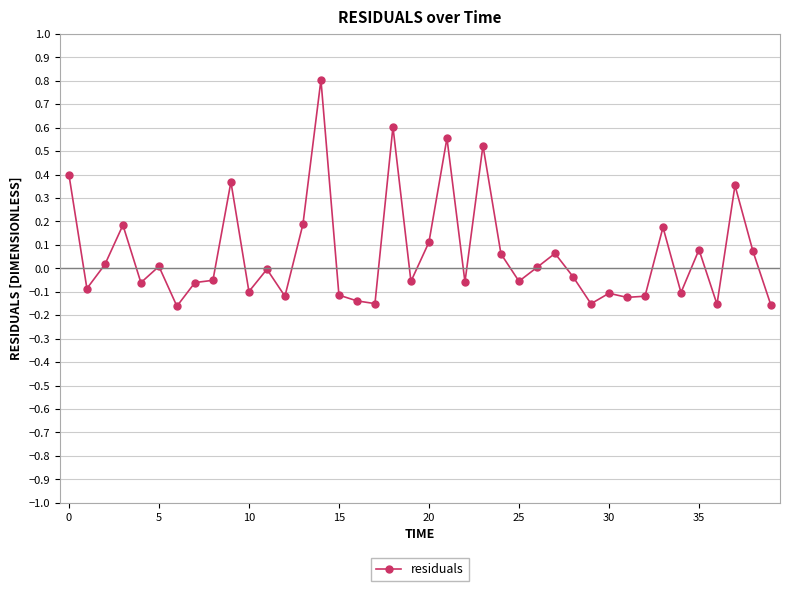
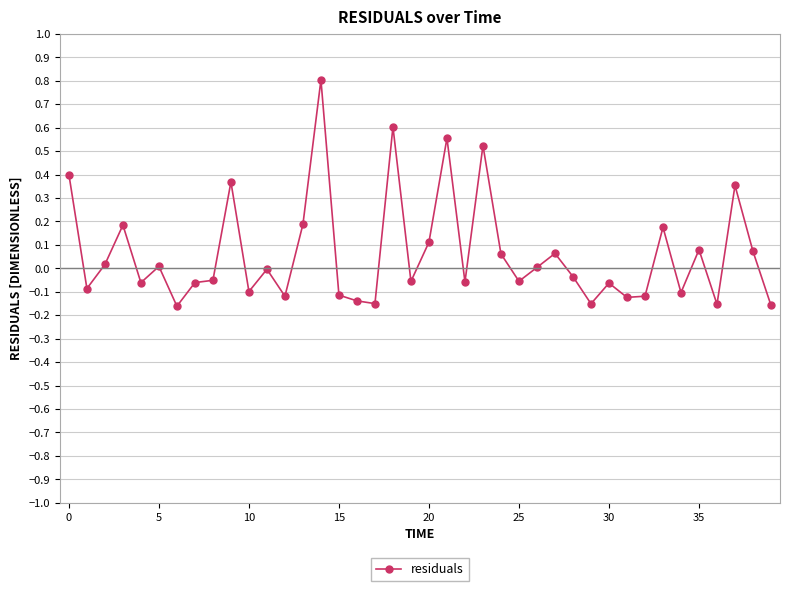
  {
    "0": 0.40,
    "5": 0.01,
    "10": -0.10,
    "15": -0.11,
    "20": 0.11,
    "25": -0.06,
-   "30": -0.11,
+   "30": -0.06,
    "35": 0.08
  }
